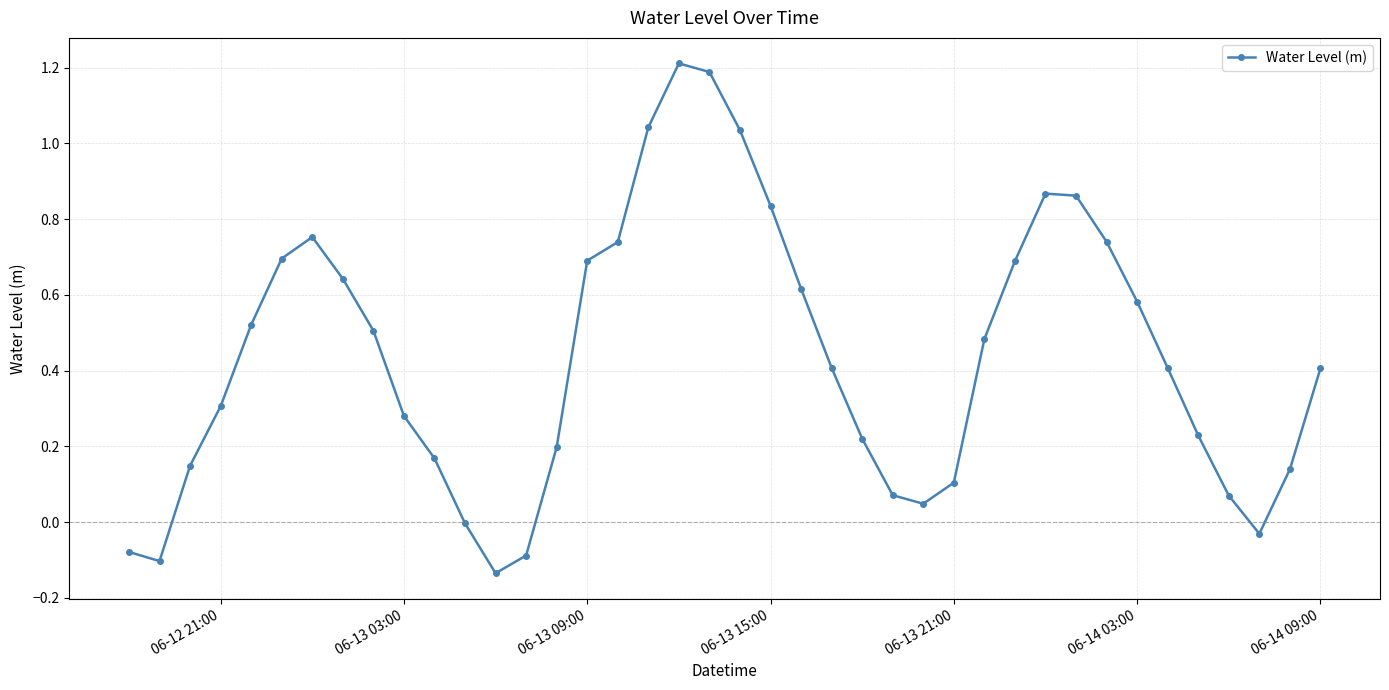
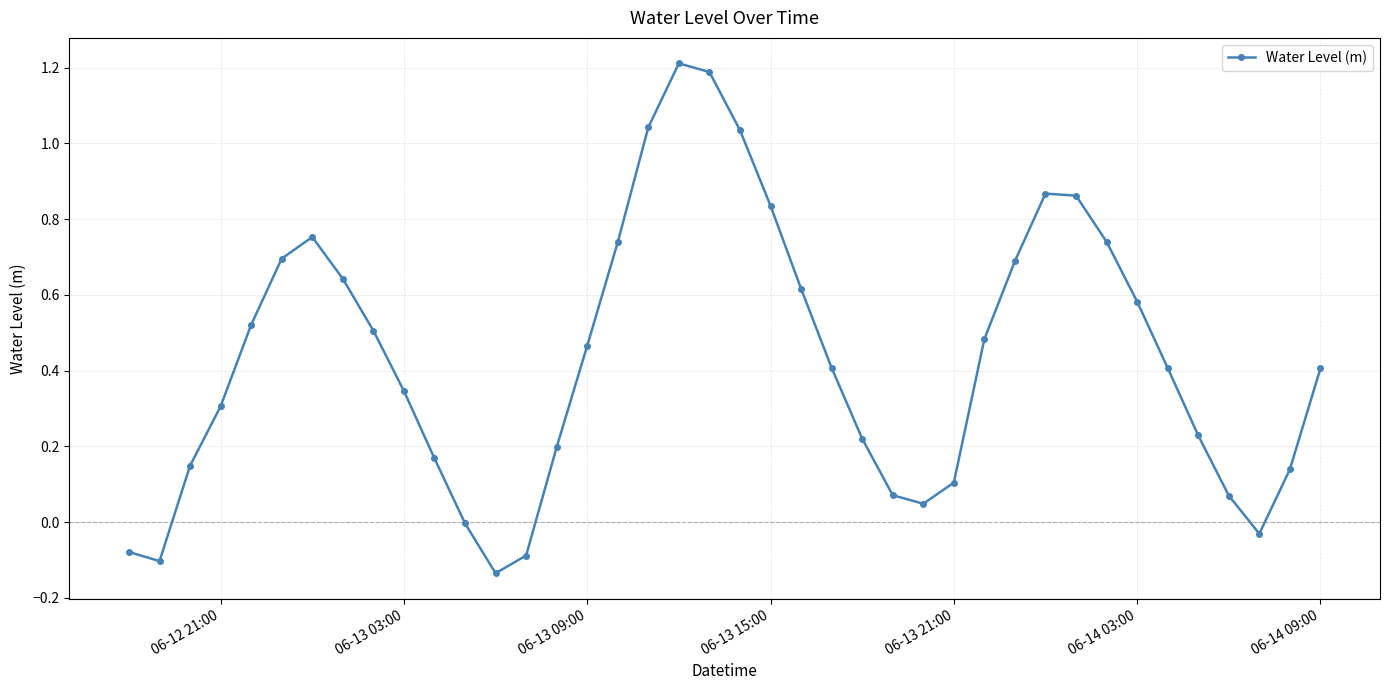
  {
    "06-12 21:00": 0.31,
-   "06-13 03:00": 0.28,
-   "06-13 09:00": 0.69,
+   "06-13 03:00": 0.35,
+   "06-13 09:00": 0.47,
    "06-13 15:00": 0.84,
    "06-13 21:00": 0.10,
    "06-14 03:00": 0.58,
    "06-14 09:00": 0.41
  }
